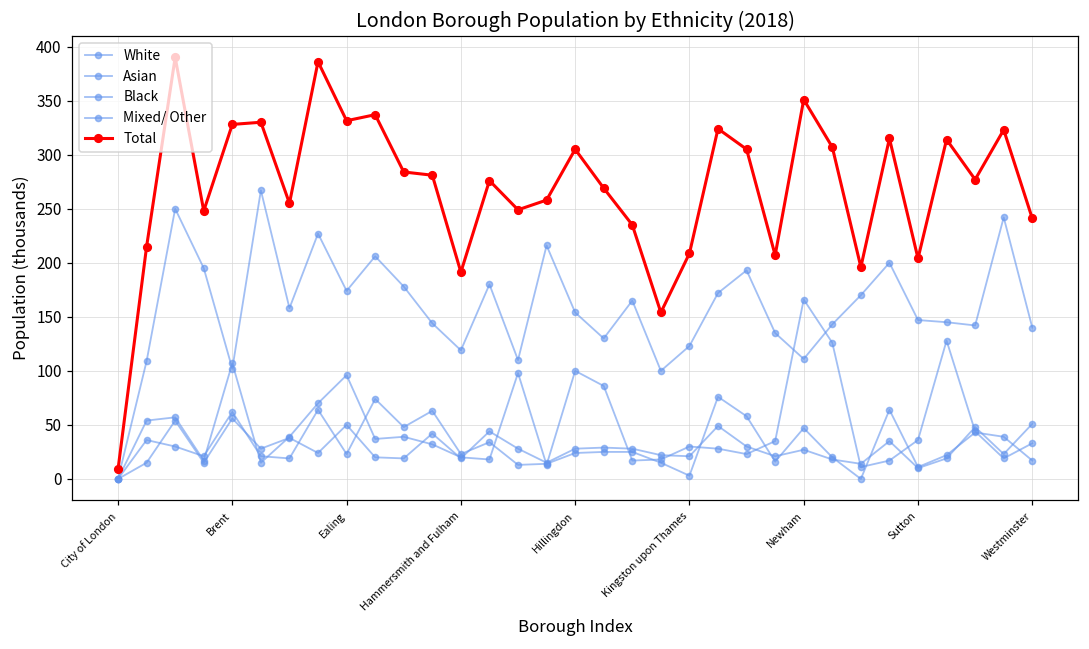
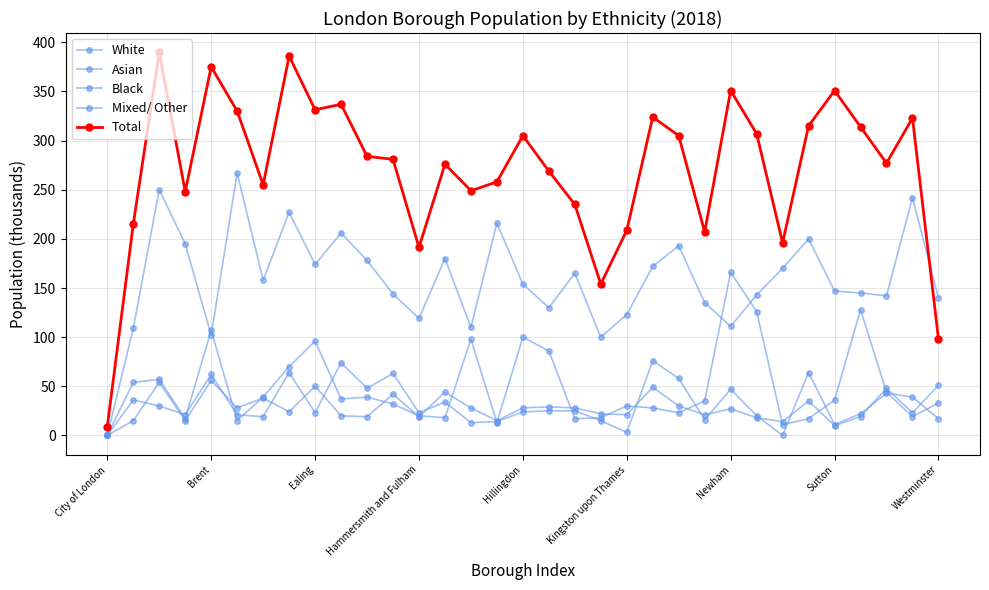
  {
    "Total": {
      "City of London": 10,
-     "Brent": 330,
+     "Brent": 380,
      "Ealing": 330,
      "Hammersmith and Fulham": 190,
      "Hillingdon": 310,
      "Kingston upon Thames": 210,
      "Newham": 350,
-     "Sutton": 200,
-     "Westminster": 240
+     "Sutton": 350,
+     "Westminster": 100
    }
  }
